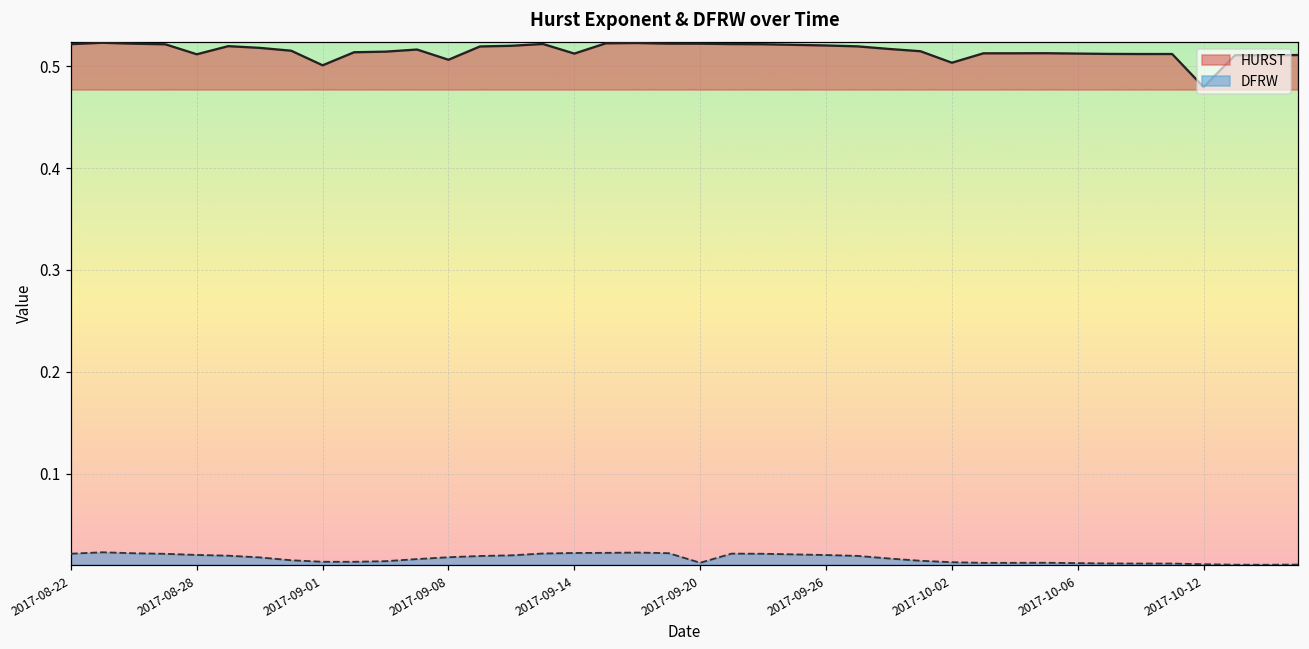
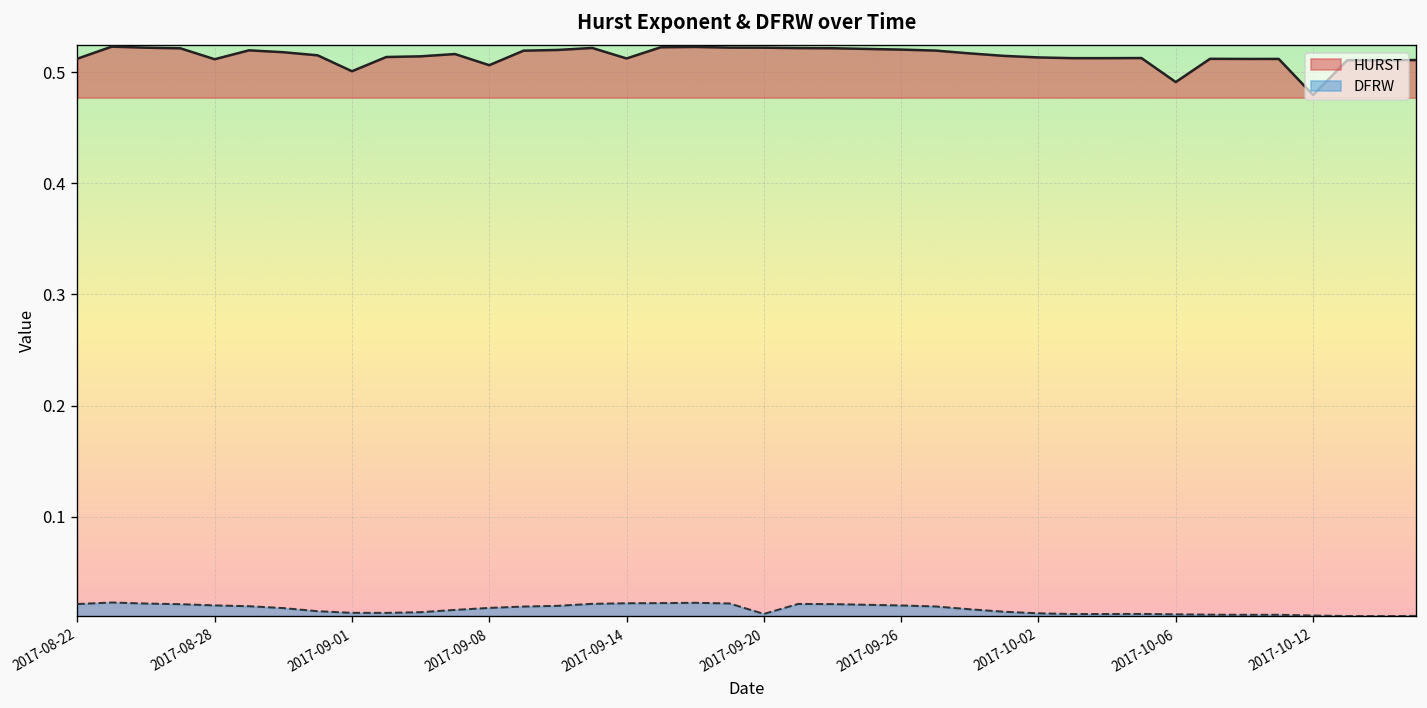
  {
    "HURST": {
-     "2017-08-22": 0.52,
+     "2017-08-22": 0.51,
      "2017-08-28": 0.51,
      "2017-09-01": 0.50,
      "2017-09-08": 0.51,
      "2017-09-14": 0.51,
      "2017-09-20": 0.52,
      "2017-09-26": 0.52,
-     "2017-10-02": 0.50,
-     "2017-10-06": 0.51
+     "2017-10-02": 0.51,
+     "2017-10-06": 0.49
    },
    "DFRW": {
      "2017-08-22": 0.02,
      "2017-08-28": 0.02,
      "2017-09-01": 0.01,
      "2017-09-08": 0.02,
      "2017-09-14": 0.02,
      "2017-09-20": 0.01,
      "2017-09-26": 0.02,
      "2017-10-02": 0.01,
      "2017-10-06": 0.01,
      "2017-10-12": 0.01
    }
  }
